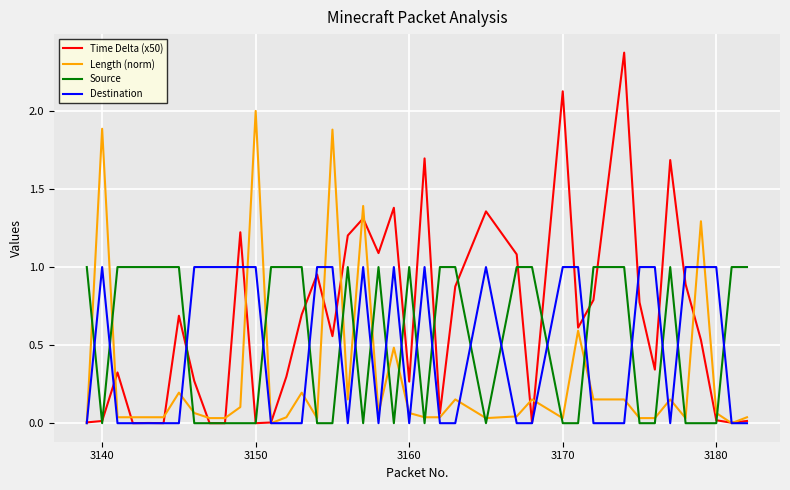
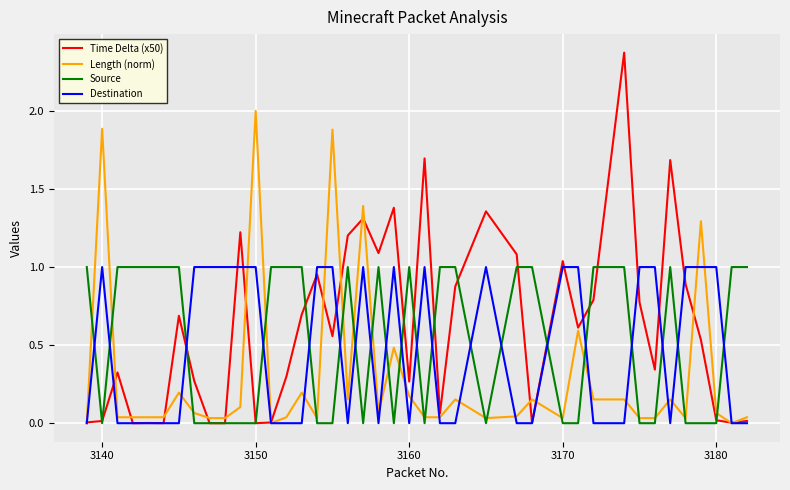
  {
    "Time Delta (x50)": {
      "3160": 0.27,
-     "3170": 2.13,
+     "3170": 1.04,
      "3180": 0.02
    },
    "Length (norm)": {
      "3140": 1.89,
      "3150": 2.00,
-     "3160": 0.07,
+     "3160": 0.17,
      "3170": 0.03,
      "3180": 0.07
    },
    "Source": {
      "3160": 1.00,
      "3170": 0.00,
      "3180": 0.00
    },
    "Destination": {
      "3140": 1.00,
      "3150": 1.00,
      "3160": 0.00,
      "3170": 1.00,
      "3180": 1.00
    }
  }
